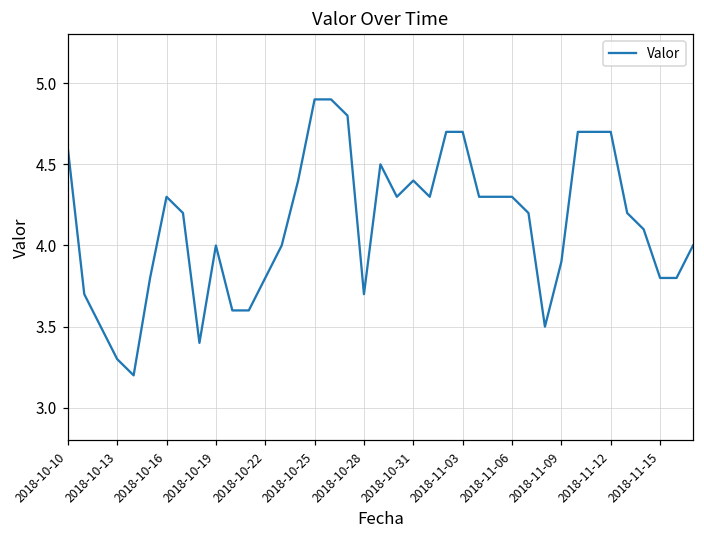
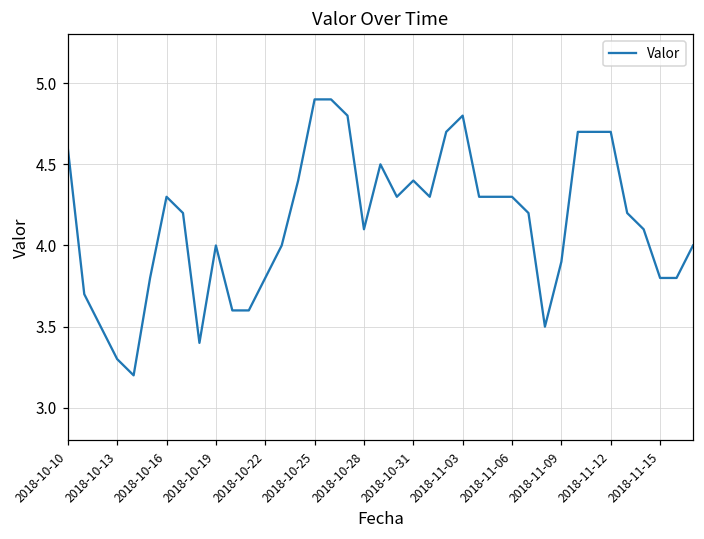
  {
    "2018-10-10": 4.6,
    "2018-10-13": 3.3,
    "2018-10-16": 4.3,
    "2018-10-19": 4.0,
    "2018-10-22": 3.8,
    "2018-10-25": 4.9,
-   "2018-10-28": 3.7,
+   "2018-10-28": 4.1,
    "2018-10-31": 4.4,
-   "2018-11-03": 4.7,
+   "2018-11-03": 4.8,
    "2018-11-06": 4.3,
    "2018-11-09": 3.9,
    "2018-11-12": 4.7,
    "2018-11-15": 3.8
  }
